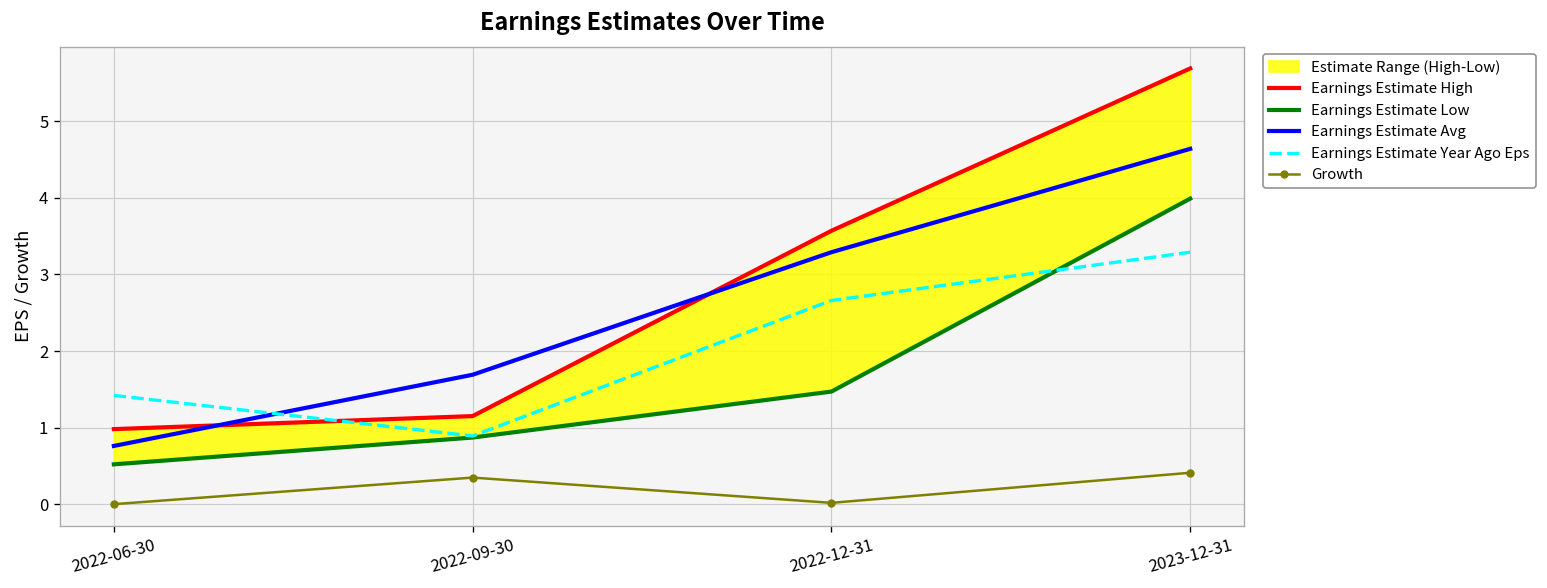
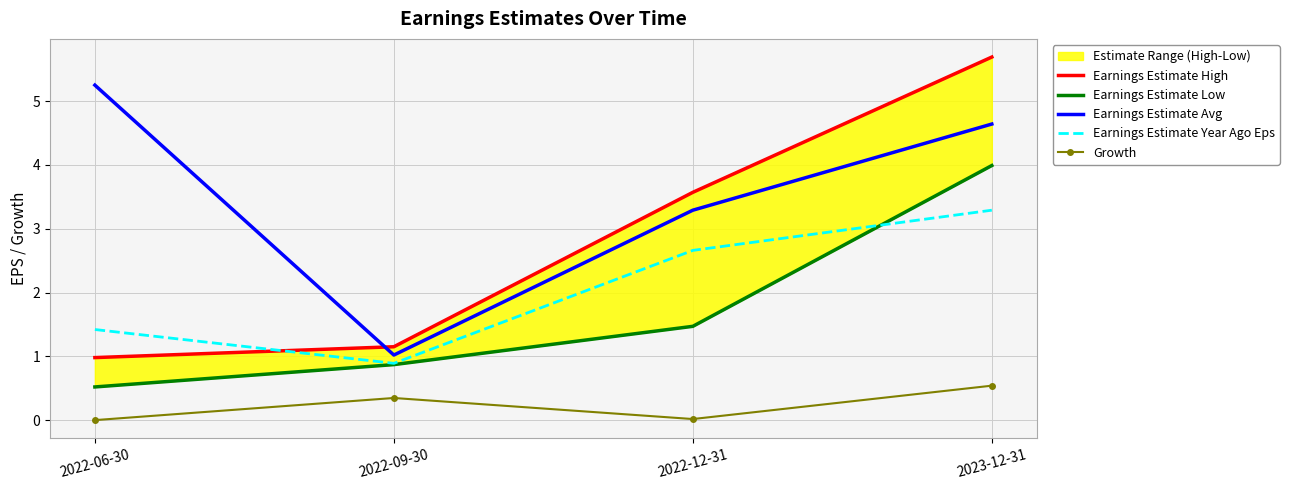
  {
    "Estimate Range (High-Low)": {
      "2022-06-30": 1.0,
      "2022-09-30": 1.2,
      "2022-12-31": 3.6,
      "2023-12-31": 5.7
    },
    "Earnings Estimate Low": {
      "2022-06-30": 0.5,
      "2022-12-31": 1.5,
      "2023-12-31": 4.0
    },
    "Earnings Estimate Avg": {
-     "2022-06-30": 0.8,
-     "2022-09-30": 1.7,
+     "2022-06-30": 5.3,
+     "2022-09-30": 1.0,
      "2022-12-31": 3.3,
      "2023-12-31": 4.6
    },
    "Earnings Estimate Year Ago Eps": {
      "2022-06-30": 1.4,
      "2022-12-31": 2.7,
      "2023-12-31": 3.3
    },
    "Growth": {
      "2022-06-30": 0.0,
      "2022-09-30": 0.3,
      "2022-12-31": 0.0,
-     "2023-12-31": 0.4
+     "2023-12-31": 0.5
    }
  }
